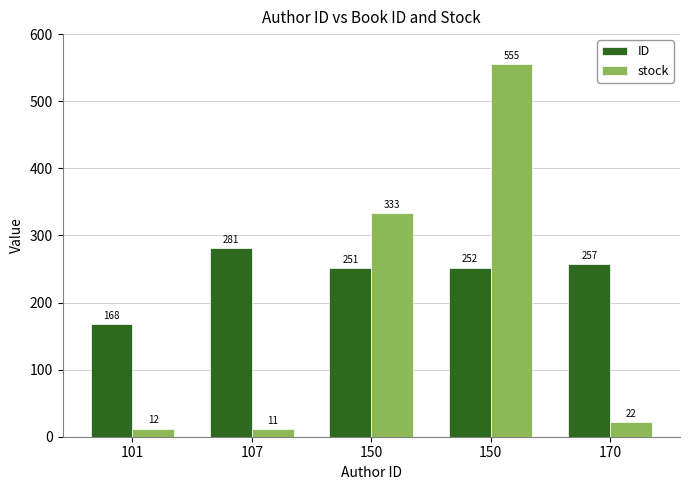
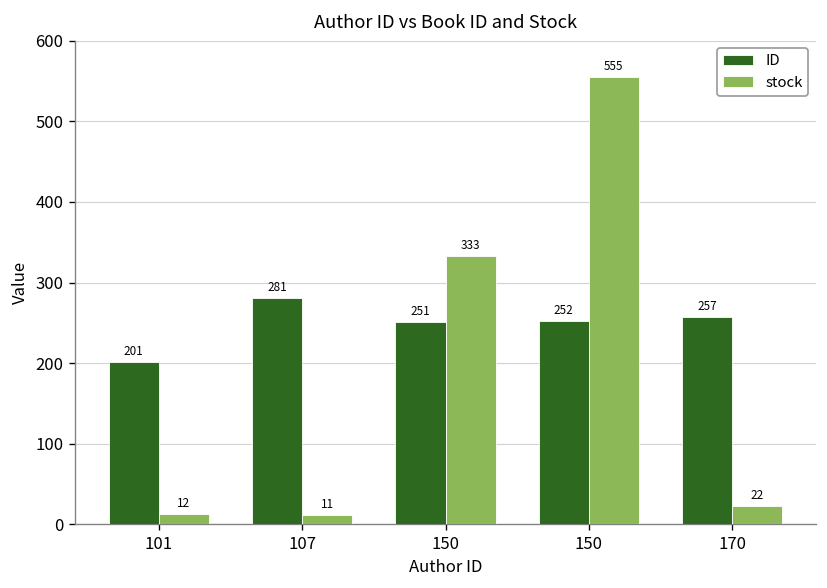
  {
    "ID": {
-     "101": 168,
+     "101": 201,
      "107": 281,
      "170": 257
    },
    "stock": {
      "101": 12,
      "107": 11,
      "170": 22
    }
  }
